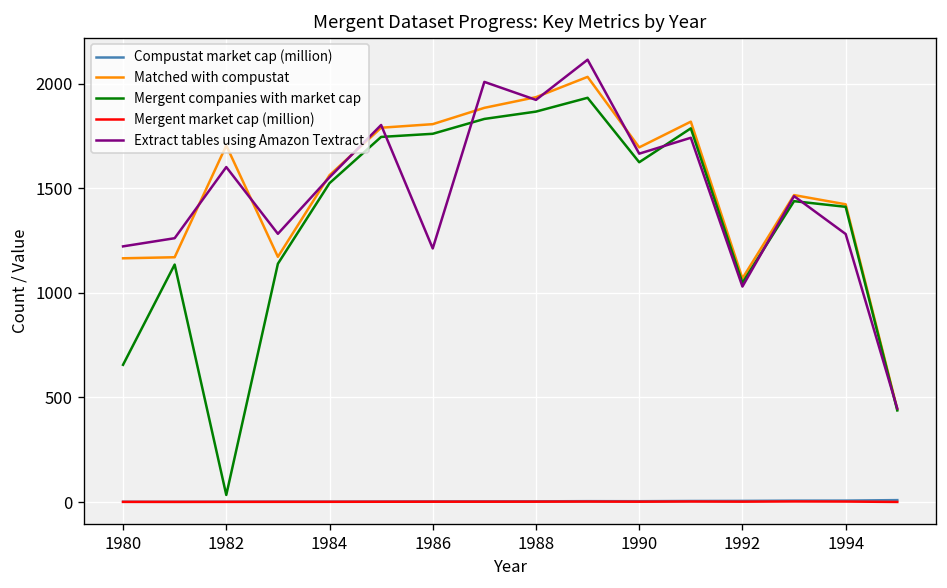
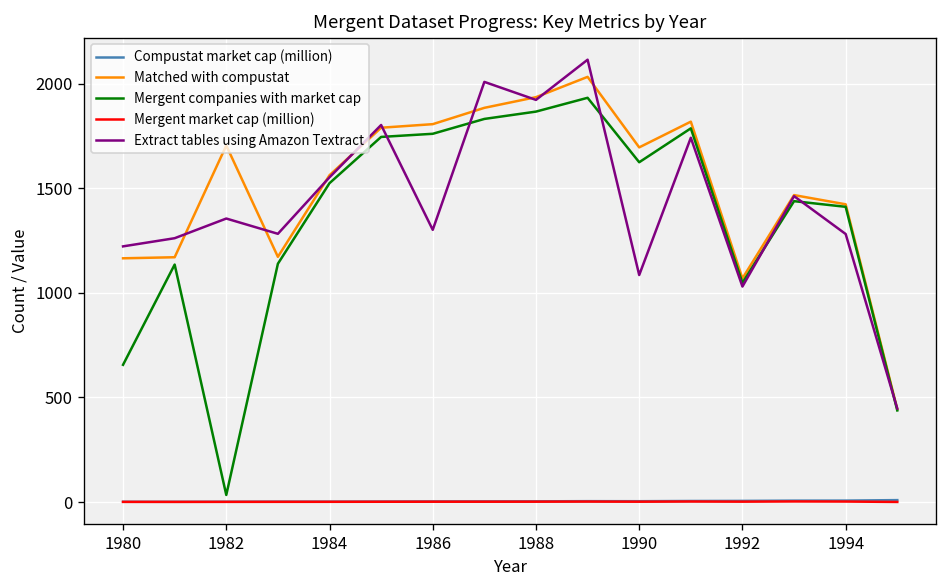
  {
    "Matched with compustat": {
      "1980": 1170,
      "1982": 1700,
      "1986": 1810,
      "1990": 1700,
      "1992": 1070
    },
    "Mergent companies with market cap": {
      "1980": 660,
      "1982": 30,
      "1984": 1520,
      "1986": 1760,
      "1988": 1870,
      "1990": 1620,
      "1992": 1050
    },
    "Extract tables using Amazon Textract": {
      "1980": 1220,
-     "1982": 1600,
-     "1986": 1210,
-     "1990": 1670,
+     "1982": 1360,
+     "1986": 1300,
+     "1990": 1090,
      "1992": 1030,
      "1994": 1280
    }
  }
